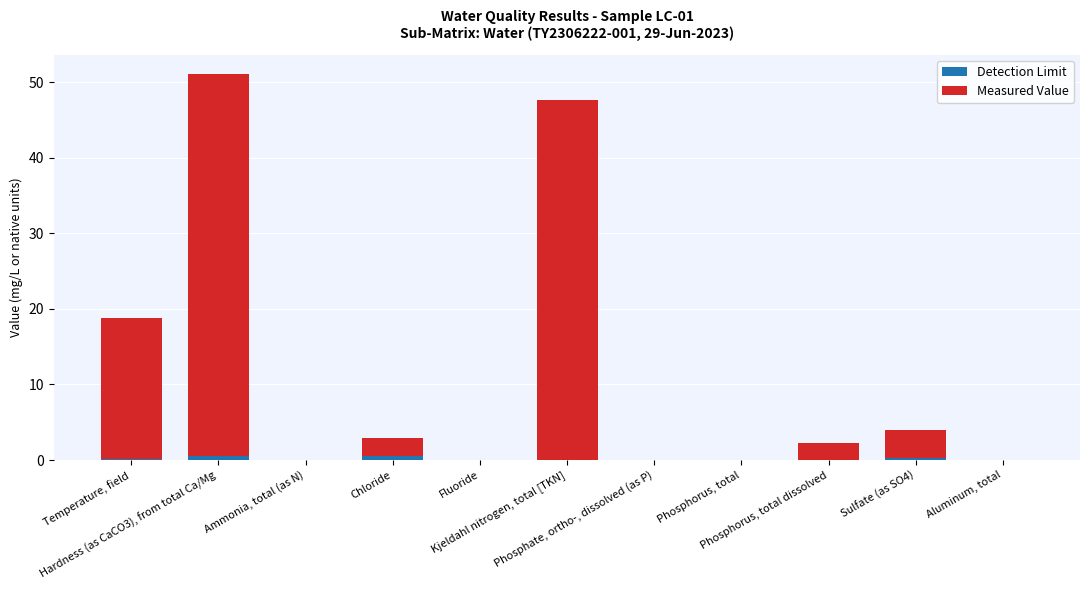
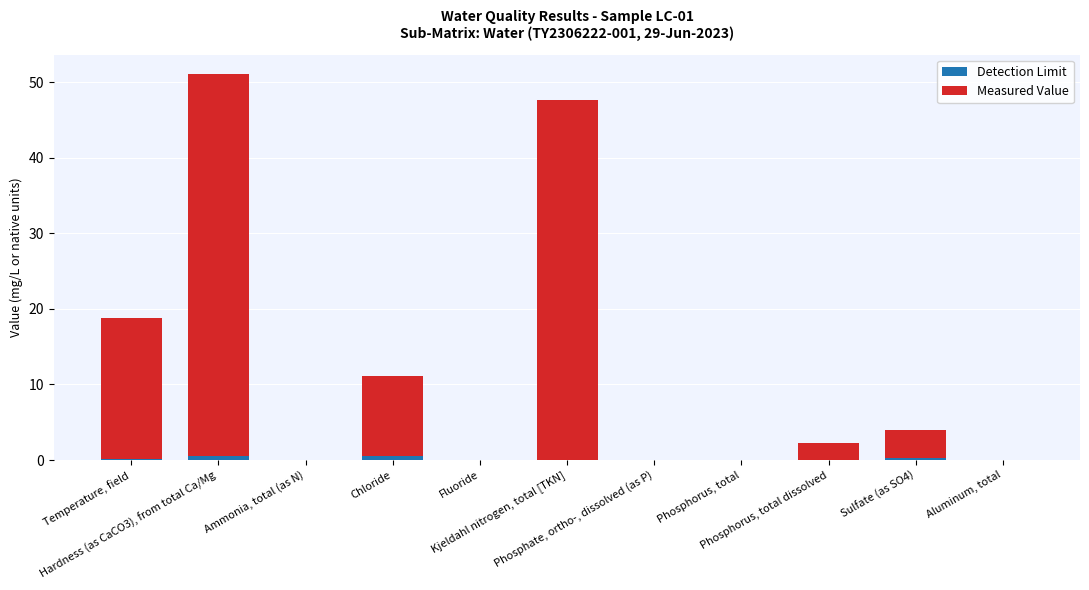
  {
    "Detection Limit": {
      "Hardness (as CaCO3), from total Ca/Mg": 1,
      "Chloride": 1
    },
    "Measured Value": {
      "Temperature, field": 19,
      "Hardness (as CaCO3), from total Ca/Mg": 51,
-     "Chloride": 2,
+     "Chloride": 11,
      "Kjeldahl nitrogen, total [TKN]": 48,
      "Phosphorus, total dissolved": 2,
      "Sulfate (as SO4)": 4
    }
  }
